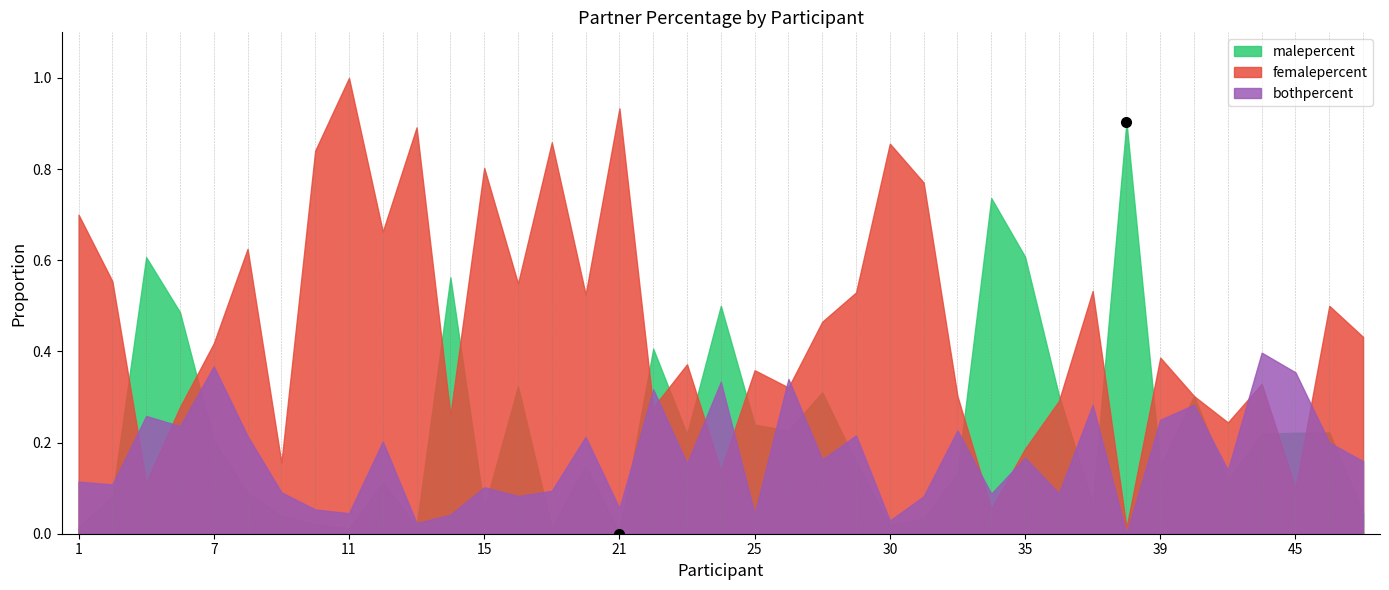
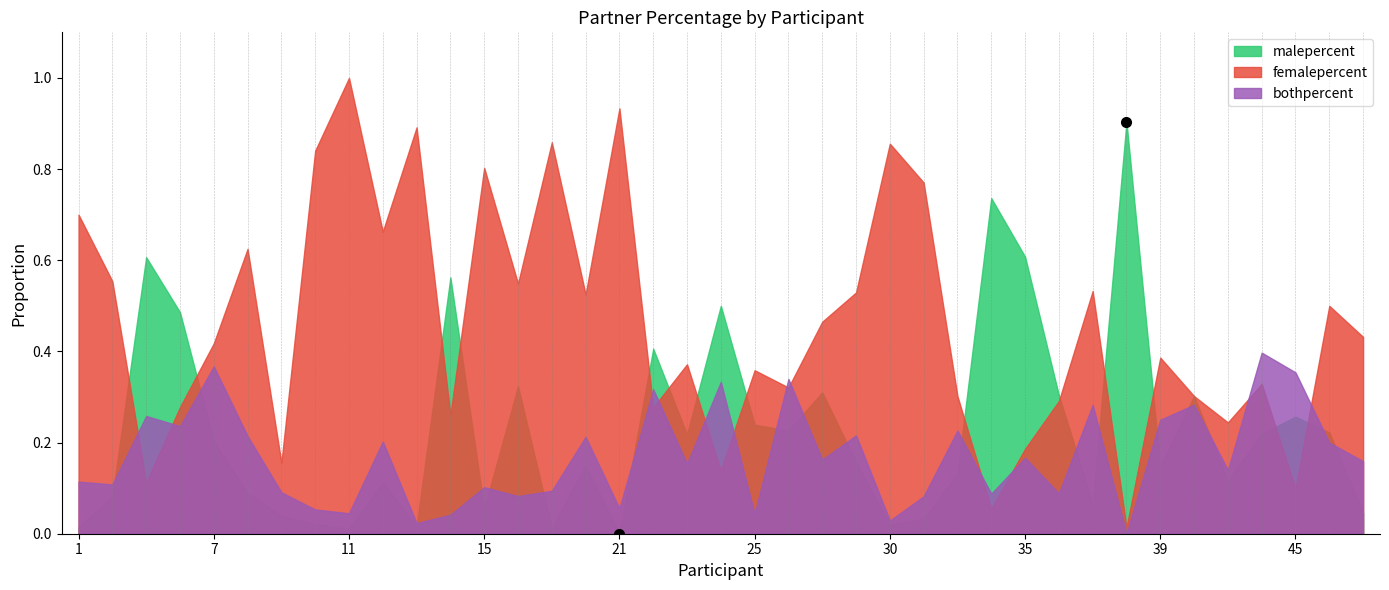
  {
    "malepercent": {
      "39": 0.15,
-     "45": 0.22
+     "45": 0.26
    },
    "femalepercent": {
      "39": 0.39,
      "45": 0.10
    },
    "bothpercent": {
      "39": 0.25,
      "45": 0.35
    }
  }
